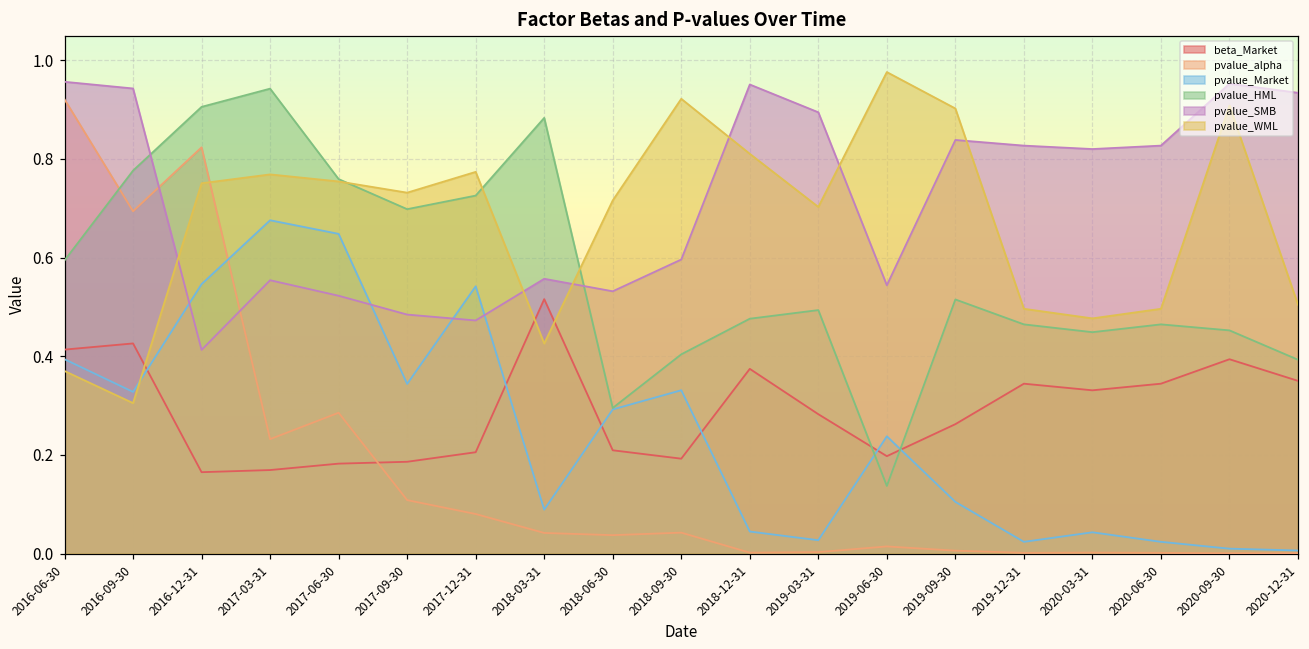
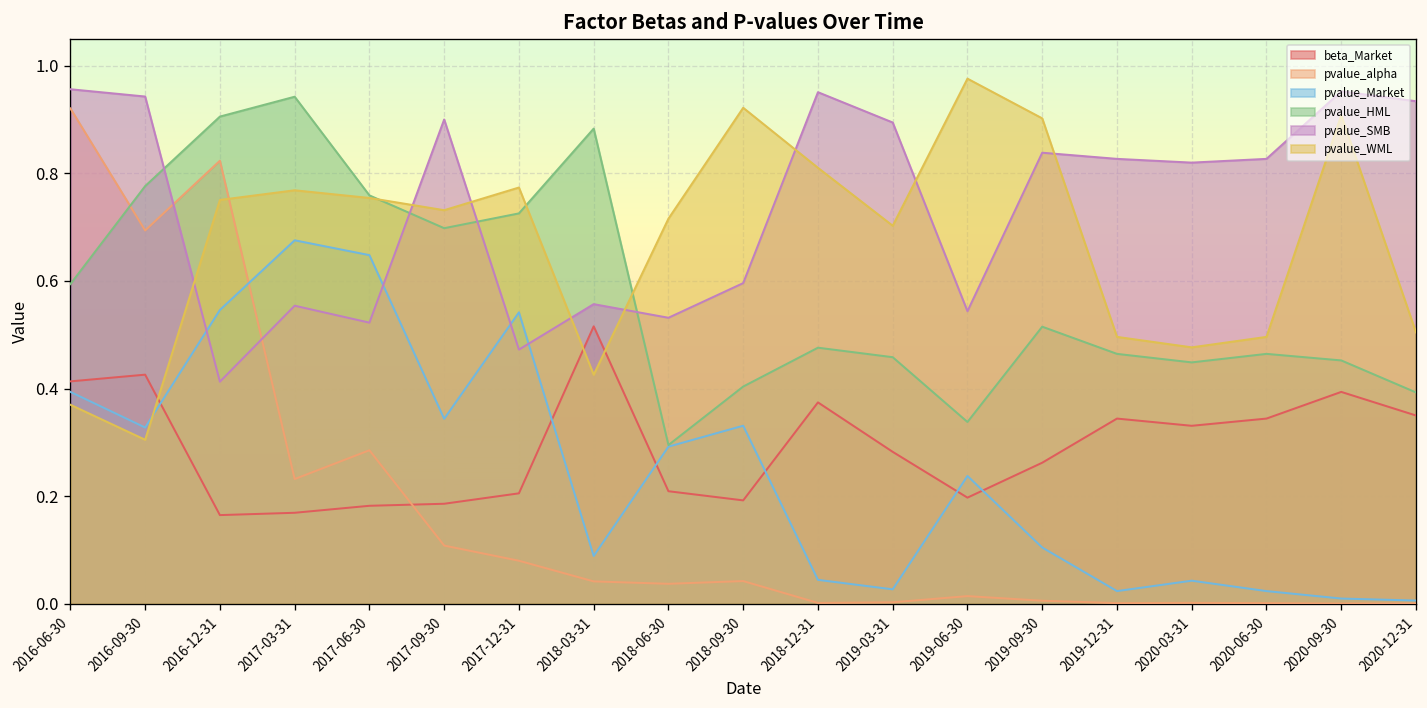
  {
    "pvalue_Market": {
      "2016-06-30": 0.39,
      "2016-09-30": 0.33,
      "2016-12-31": 0.55,
      "2017-03-31": 0.68,
      "2017-06-30": 0.65,
      "2017-09-30": 0.34,
      "2017-12-31": 0.54,
      "2018-03-31": 0.09,
      "2018-09-30": 0.33,
      "2018-12-31": 0.04,
      "2019-03-31": 0.03,
      "2019-06-30": 0.24,
      "2019-09-30": 0.10,
      "2019-12-31": 0.02,
      "2020-03-31": 0.04,
      "2020-06-30": 0.02,
      "2020-09-30": 0.01
    },
    "pvalue_HML": {
      "2016-06-30": 0.59,
      "2016-09-30": 0.78,
      "2016-12-31": 0.91,
      "2017-03-31": 0.94,
      "2017-09-30": 0.70,
      "2017-12-31": 0.73,
      "2018-03-31": 0.88,
      "2018-09-30": 0.40,
      "2018-12-31": 0.48,
-     "2019-03-31": 0.49,
-     "2019-06-30": 0.14,
+     "2019-03-31": 0.46,
+     "2019-06-30": 0.34,
      "2019-09-30": 0.52,
      "2019-12-31": 0.46,
      "2020-03-31": 0.45,
      "2020-06-30": 0.46,
      "2020-09-30": 0.45,
      "2020-12-31": 0.39
    },
    "pvalue_SMB": {
      "2016-06-30": 0.96,
      "2016-09-30": 0.94,
      "2016-12-31": 0.41,
      "2017-03-31": 0.55,
      "2017-06-30": 0.52,
-     "2017-09-30": 0.48,
+     "2017-09-30": 0.90,
      "2017-12-31": 0.47,
      "2018-03-31": 0.56,
      "2018-06-30": 0.53,
      "2018-09-30": 0.60,
      "2018-12-31": 0.95,
      "2019-03-31": 0.89,
      "2019-06-30": 0.54,
      "2019-09-30": 0.84,
      "2019-12-31": 0.83,
      "2020-03-31": 0.82,
      "2020-06-30": 0.83,
      "2020-12-31": 0.93
    }
  }
